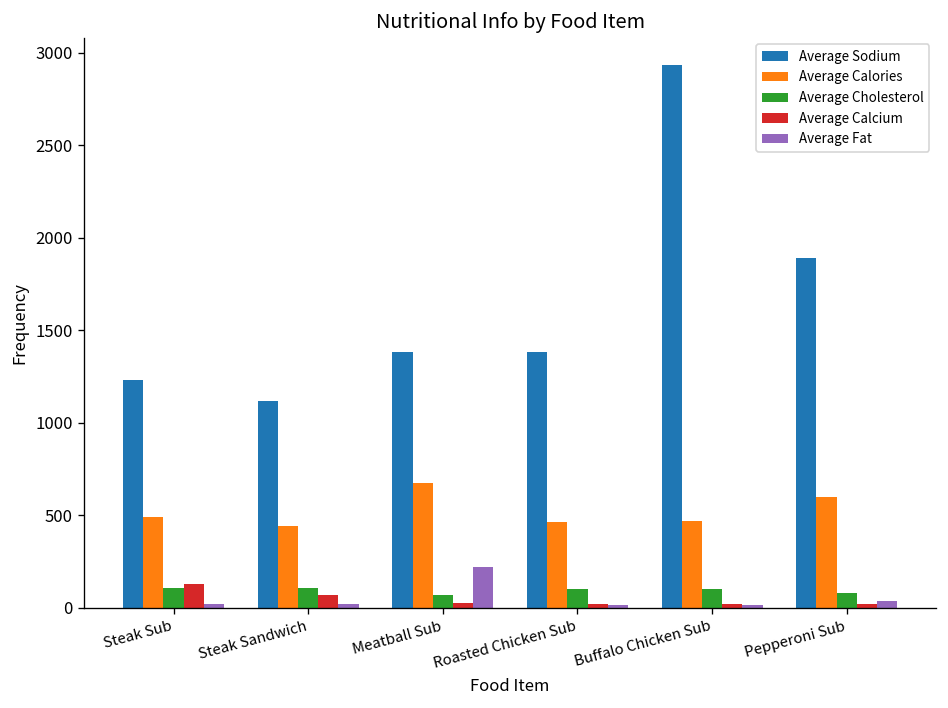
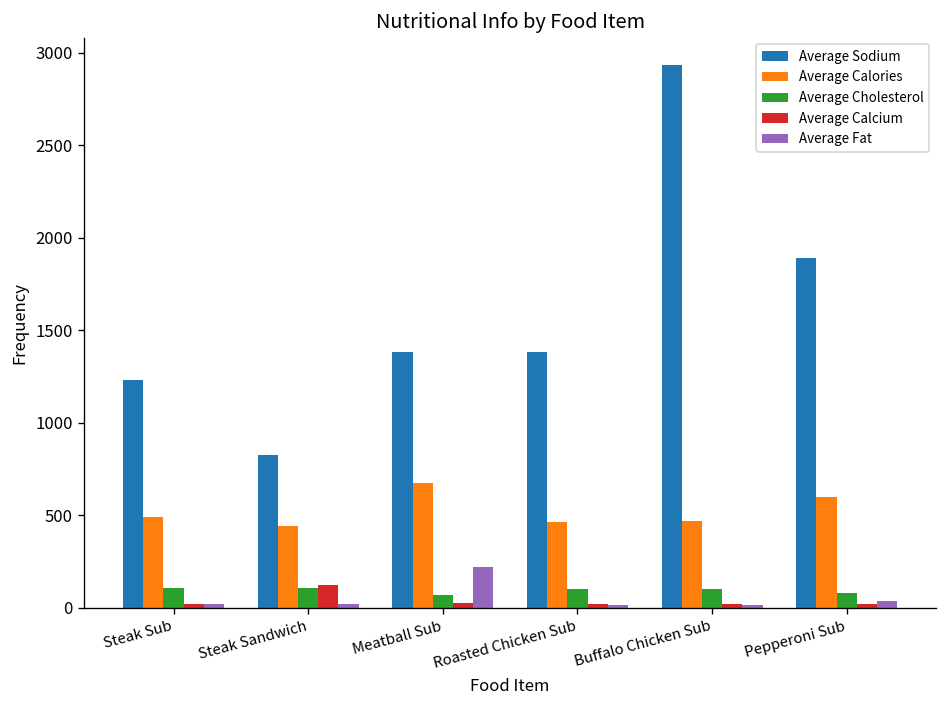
  {
    "Average Sodium": {
      "Steak Sub": 1230,
-     "Steak Sandwich": 1120,
+     "Steak Sandwich": 830,
      "Meatball Sub": 1380,
      "Roasted Chicken Sub": 1380,
      "Buffalo Chicken Sub": 2940,
      "Pepperoni Sub": 1890
    },
    "Average Calories": {
      "Steak Sub": 490,
      "Steak Sandwich": 440,
      "Meatball Sub": 670,
      "Roasted Chicken Sub": 460,
      "Buffalo Chicken Sub": 470,
      "Pepperoni Sub": 600
    },
    "Average Cholesterol": {
      "Steak Sub": 110,
      "Steak Sandwich": 110,
      "Meatball Sub": 70,
      "Roasted Chicken Sub": 100,
      "Buffalo Chicken Sub": 100,
      "Pepperoni Sub": 80
    },
    "Average Calcium": {
-     "Steak Sub": 130,
-     "Steak Sandwich": 70,
+     "Steak Sub": 20,
+     "Steak Sandwich": 120,
      "Meatball Sub": 20,
      "Roasted Chicken Sub": 20,
      "Buffalo Chicken Sub": 20,
      "Pepperoni Sub": 20
    },
    "Average Fat": {
      "Steak Sub": 20,
      "Steak Sandwich": 20,
      "Meatball Sub": 220,
      "Pepperoni Sub": 40
    }
  }
